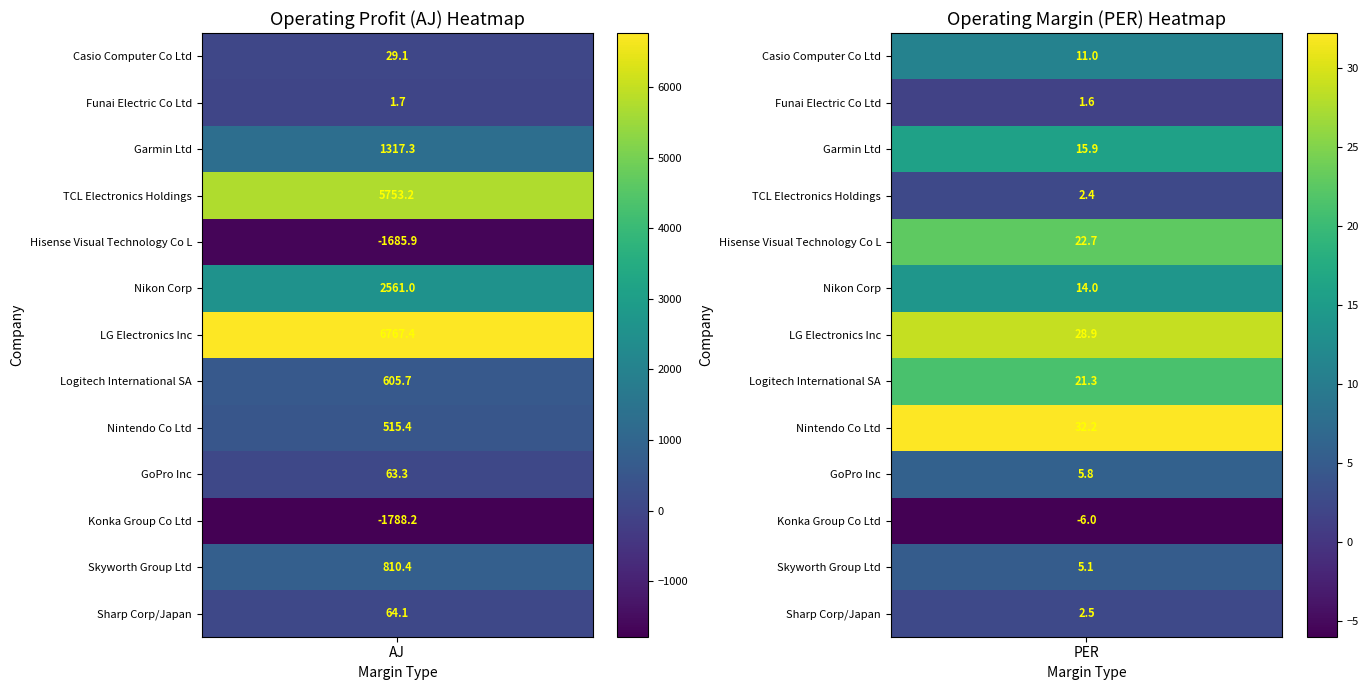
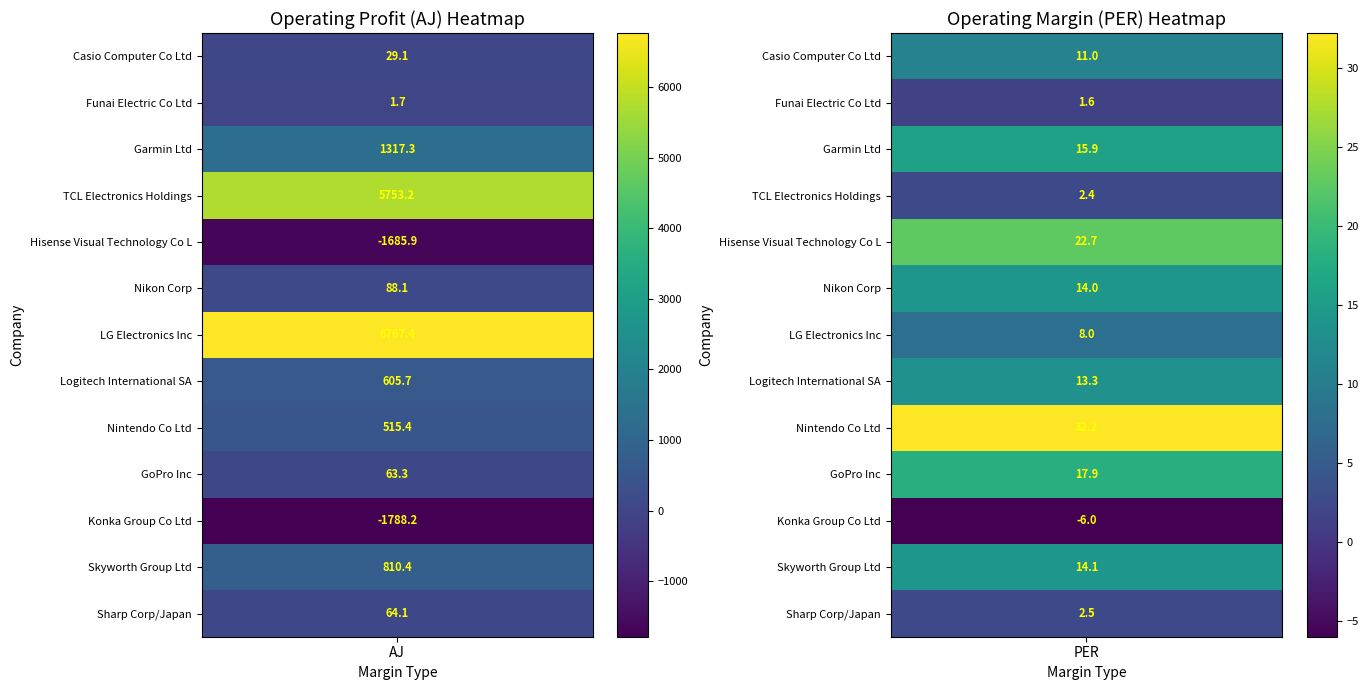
  {
    "Operating Profit (AJ) Heatmap": {
      "Casio Computer Co Ltd": {
        "AJ": 29.1
      },
      "Funai Electric Co Ltd": {
        "AJ": 1.7
      },
      "Garmin Ltd": {
        "AJ": 1317.3
      },
      "TCL Electronics Holdings": {
        "AJ": 5753.2
      },
      "Hisense Visual Technology Co L": {
        "AJ": -1685.9
      },
      "Nikon Corp": {
-       "AJ": 2561.0
+       "AJ": 88.1
      },
      "Logitech International SA": {
        "AJ": 605.7
      },
      "Nintendo Co Ltd": {
        "AJ": 515.4
      },
      "GoPro Inc": {
        "AJ": 63.3
      },
      "Konka Group Co Ltd": {
        "AJ": -1788.2
      },
      "Skyworth Group Ltd": {
        "AJ": 810.4
      },
      "Sharp Corp/Japan": {
        "AJ": 64.1
      }
    },
    "Operating Margin (PER) Heatmap": {
      "Casio Computer Co Ltd": {
        "PER": 11.0
      },
      "Funai Electric Co Ltd": {
        "PER": 1.6
      },
      "Garmin Ltd": {
        "PER": 15.9
      },
      "TCL Electronics Holdings": {
        "PER": 2.4
      },
      "Hisense Visual Technology Co L": {
        "PER": 22.7
      },
      "Nikon Corp": {
        "PER": 14.0
      },
      "LG Electronics Inc": {
-       "PER": 28.9
+       "PER": 8.0
      },
      "Logitech International SA": {
-       "PER": 21.3
+       "PER": 13.3
      },
      "GoPro Inc": {
-       "PER": 5.8
+       "PER": 17.9
      },
      "Konka Group Co Ltd": {
        "PER": -6.0
      },
      "Skyworth Group Ltd": {
-       "PER": 5.1
+       "PER": 14.1
      },
      "Sharp Corp/Japan": {
        "PER": 2.5
      }
    }
  }
